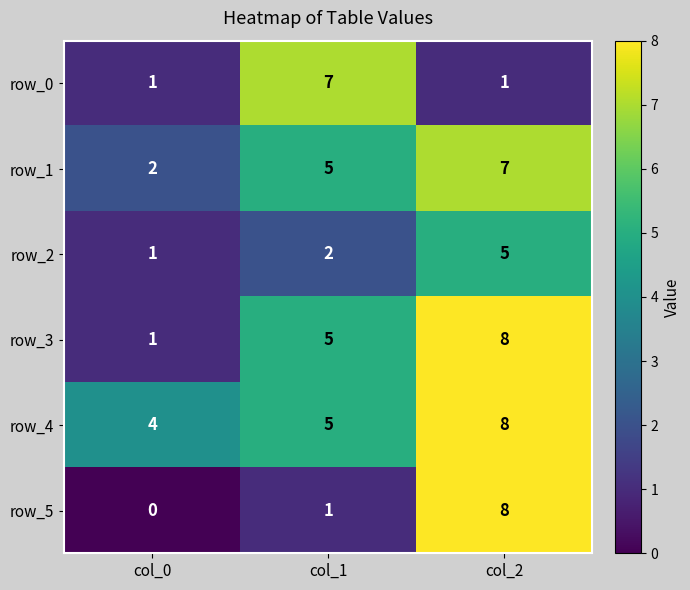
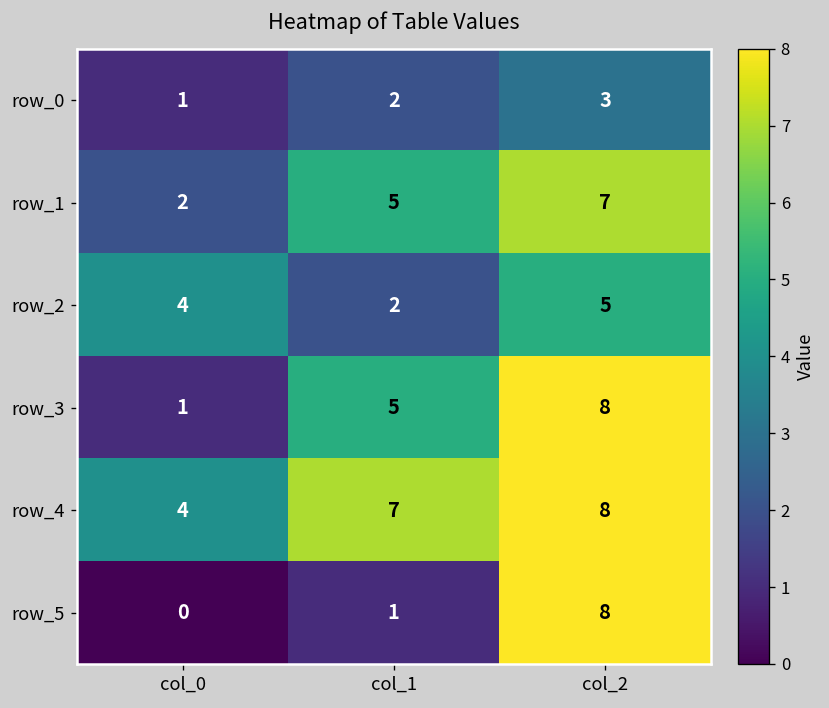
  {
    "row_0": {
      "col_0": 1,
-     "col_1": 7,
-     "col_2": 1
+     "col_1": 2,
+     "col_2": 3
    },
    "row_1": {
      "col_0": 2,
      "col_1": 5,
      "col_2": 7
    },
    "row_2": {
-     "col_0": 1,
+     "col_0": 4,
      "col_1": 2,
      "col_2": 5
    },
    "row_3": {
      "col_0": 1,
      "col_1": 5,
      "col_2": 8
    },
    "row_4": {
      "col_0": 4,
-     "col_1": 5,
+     "col_1": 7,
      "col_2": 8
    },
    "row_5": {
      "col_0": 0,
      "col_1": 1,
      "col_2": 8
    }
  }
